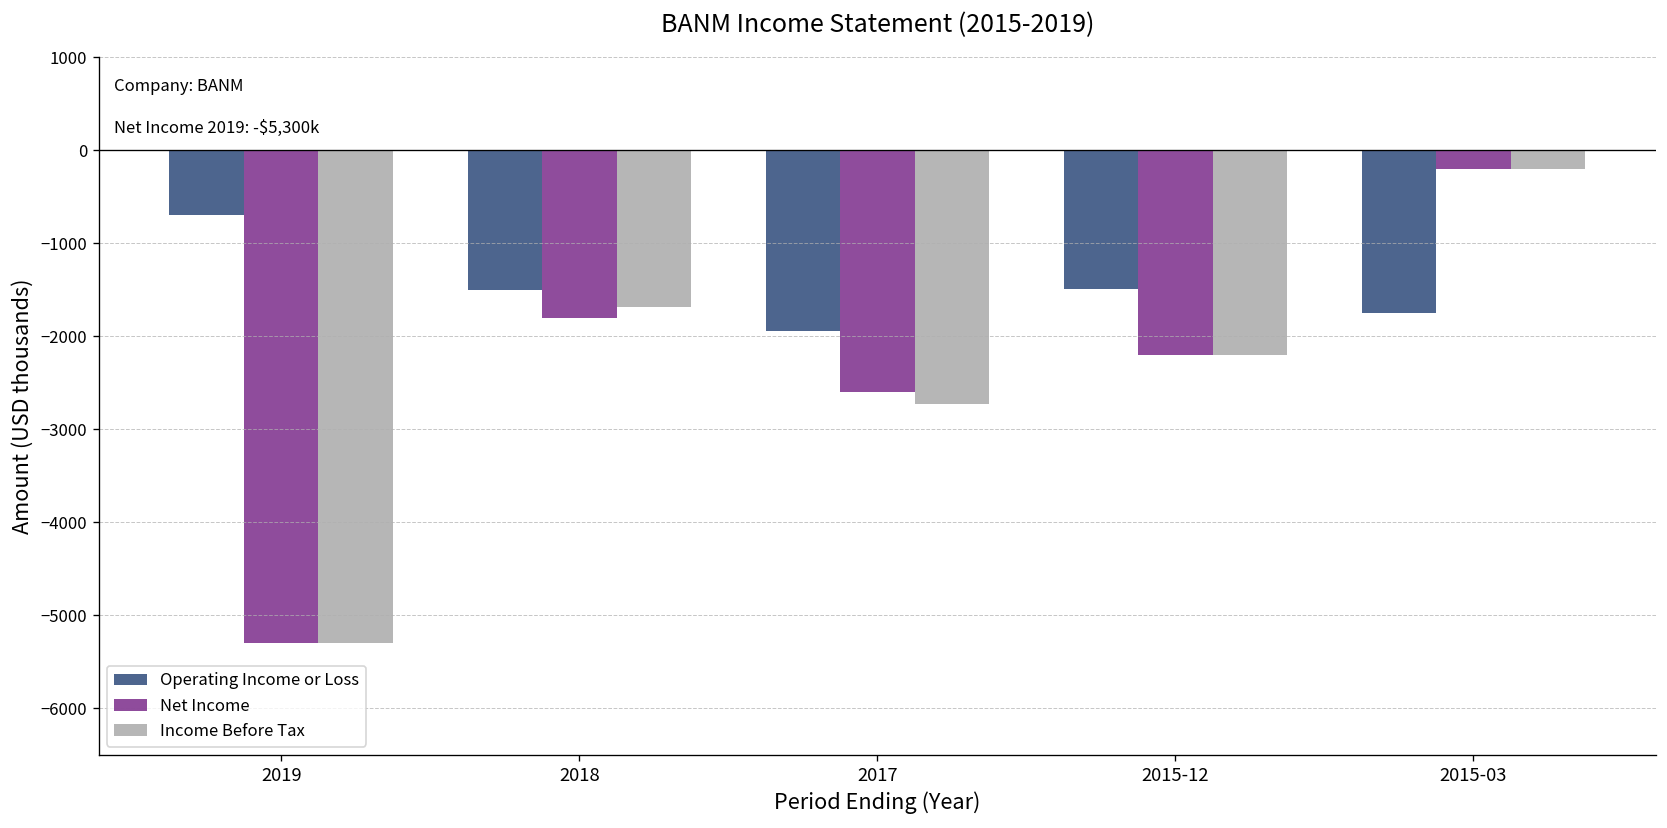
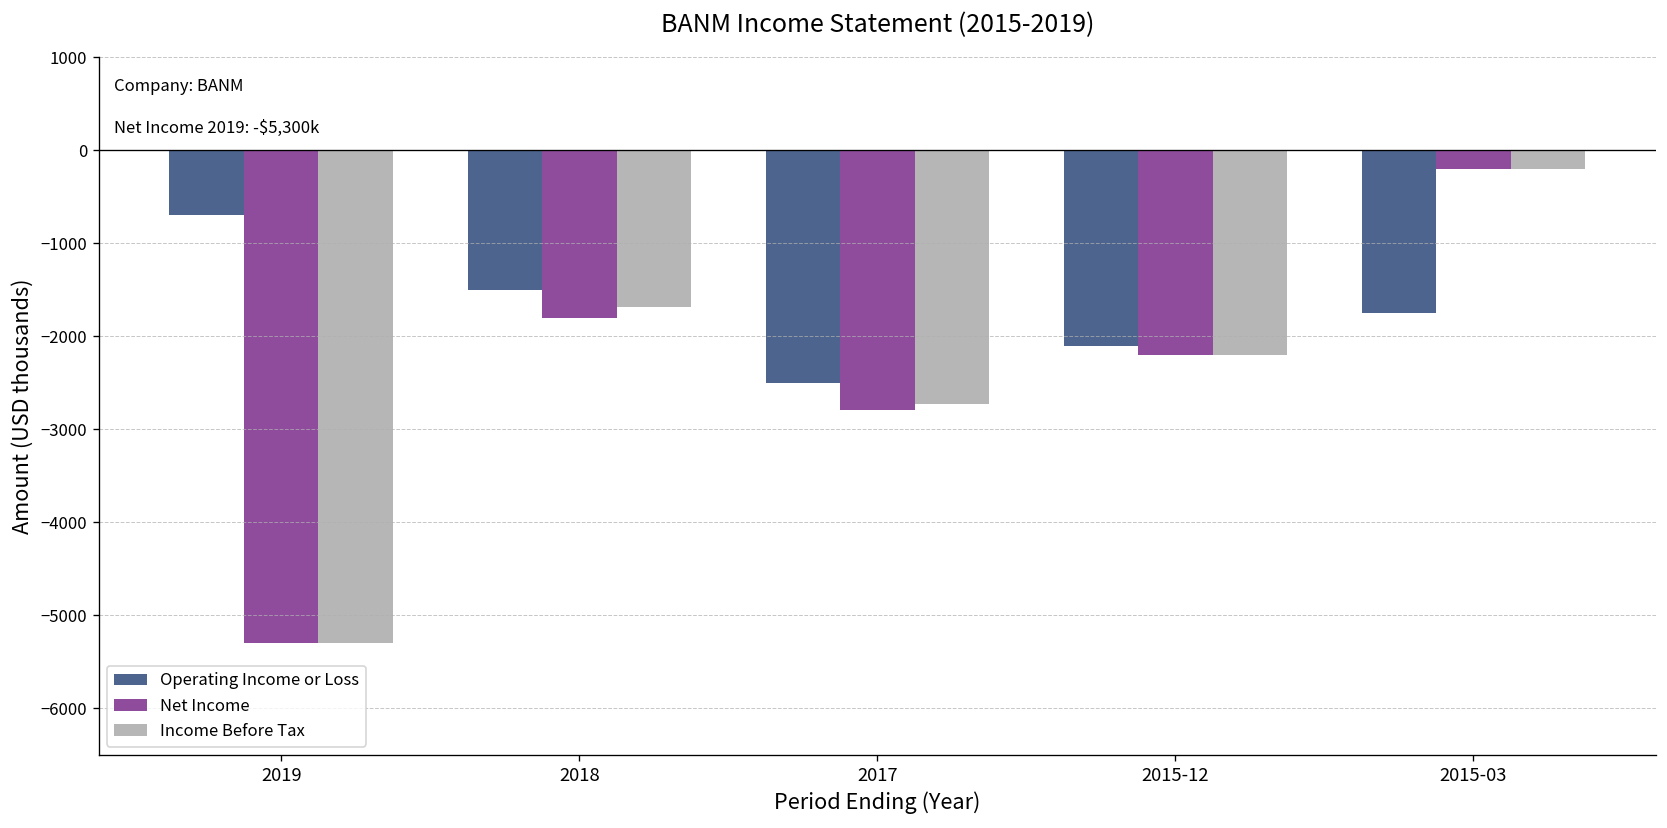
  {
    "Operating Income or Loss": {
      "2019": -700,
      "2018": -1500,
-     "2017": -1900,
-     "2015-12": -1500,
+     "2017": -2500,
+     "2015-12": -2100,
      "2015-03": -1800
    },
    "Net Income": {
      "2019": -5300,
      "2018": -1800,
-     "2017": -2600,
+     "2017": -2800,
      "2015-12": -2200,
      "2015-03": -200
    },
    "Income Before Tax": {
      "2019": -5300,
      "2018": -1700,
      "2017": -2700,
      "2015-12": -2200,
      "2015-03": -200
    }
  }
